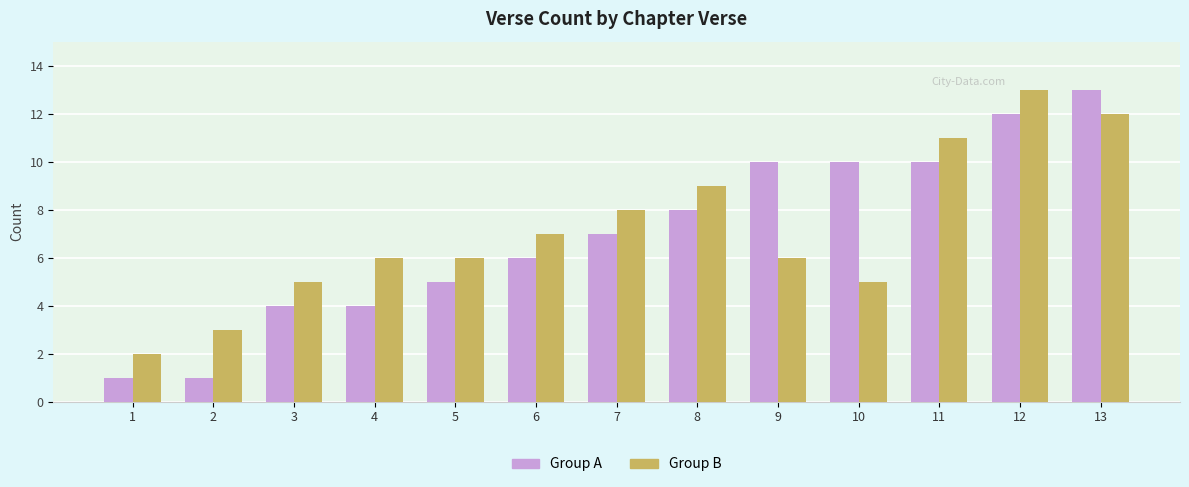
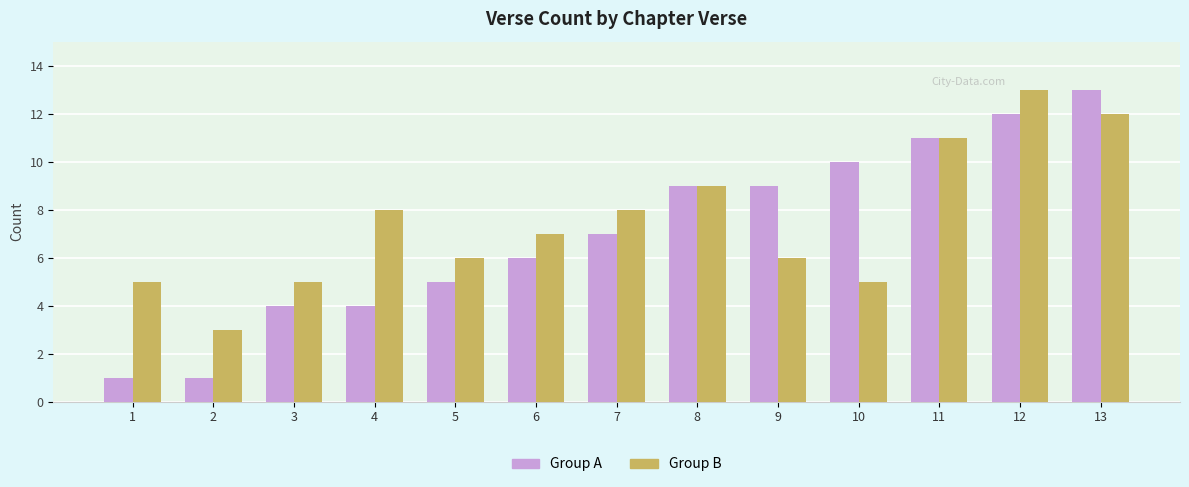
  {
    "Group A": {
      "1": 1,
      "2": 1,
      "3": 4,
      "4": 4,
      "5": 5,
      "6": 6,
      "7": 7,
-     "8": 8,
-     "9": 10,
+     "8": 9,
+     "9": 9,
      "10": 10,
-     "11": 10,
+     "11": 11,
      "12": 12,
      "13": 13
    },
    "Group B": {
-     "1": 2,
+     "1": 5,
      "2": 3,
      "3": 5,
-     "4": 6,
+     "4": 8,
      "5": 6,
      "6": 7,
      "7": 8,
      "8": 9,
      "9": 6,
      "10": 5,
      "11": 11,
      "12": 13,
      "13": 12
    }
  }
